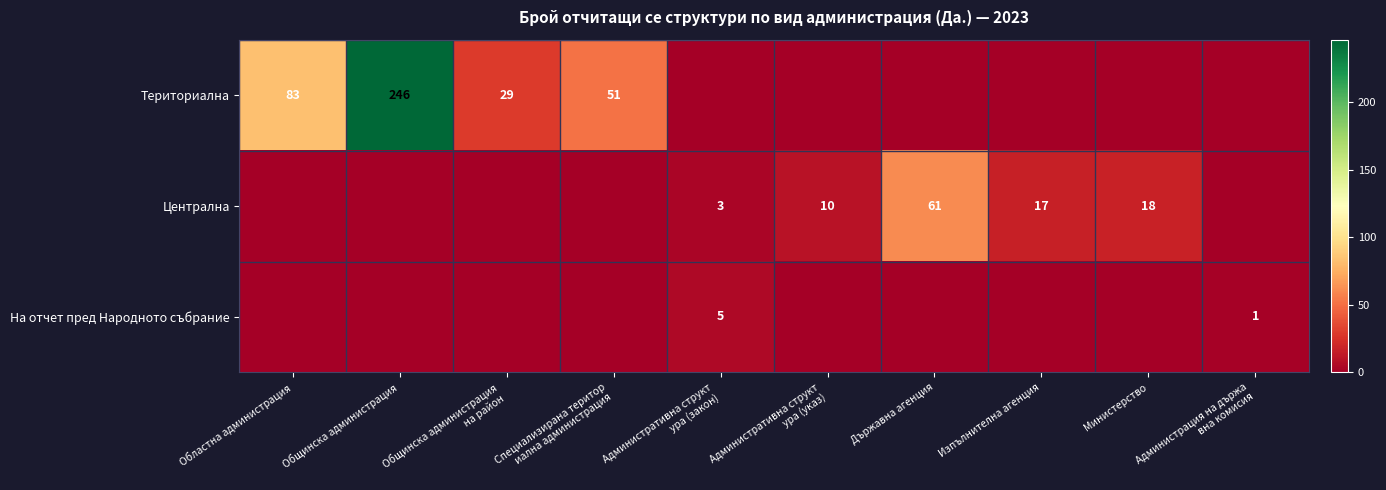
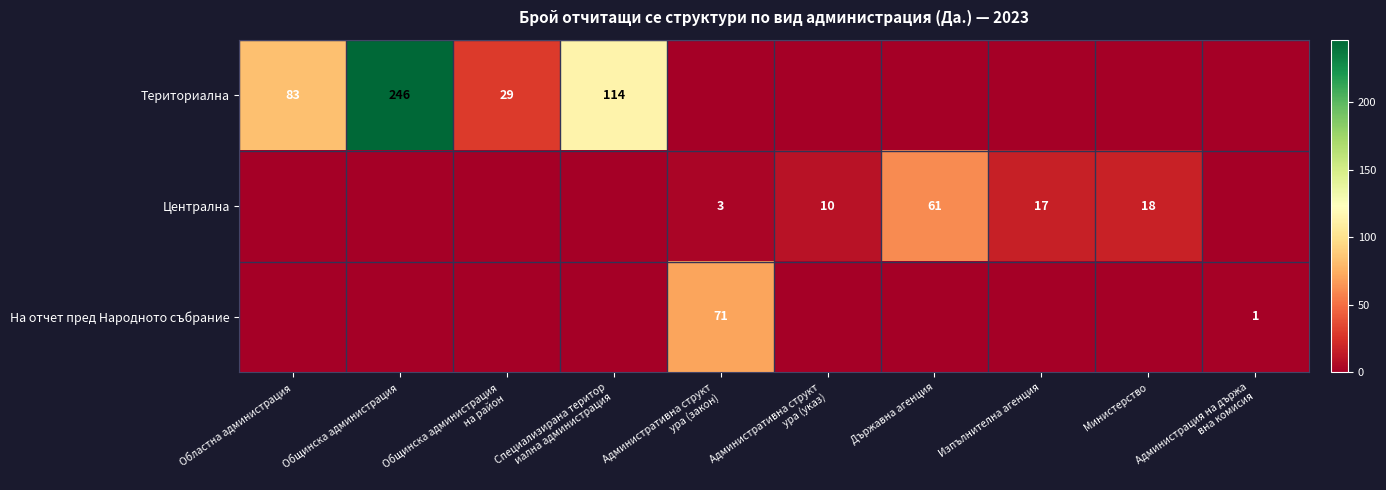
  {
    "Териториална": {
      "Областна администрация": 83,
      "Общинска администрация": 246,
      "Общинска администрация на район": 29,
-     "Специализирана територ иална администрация": 51
+     "Специализирана територ иална администрация": 114
    },
    "Централна": {
      "Административна структ ура (закон)": 3,
      "Административна структ ура (указ)": 10,
      "Държавна агенция": 61,
      "Изпълнителна агенция": 17,
      "Министерство": 18
    },
    "На отчет пред Народното събрание": {
-     "Административна структ ура (закон)": 5,
+     "Административна структ ура (закон)": 71,
      "Администрация на държа вна комисия": 1
    }
  }
